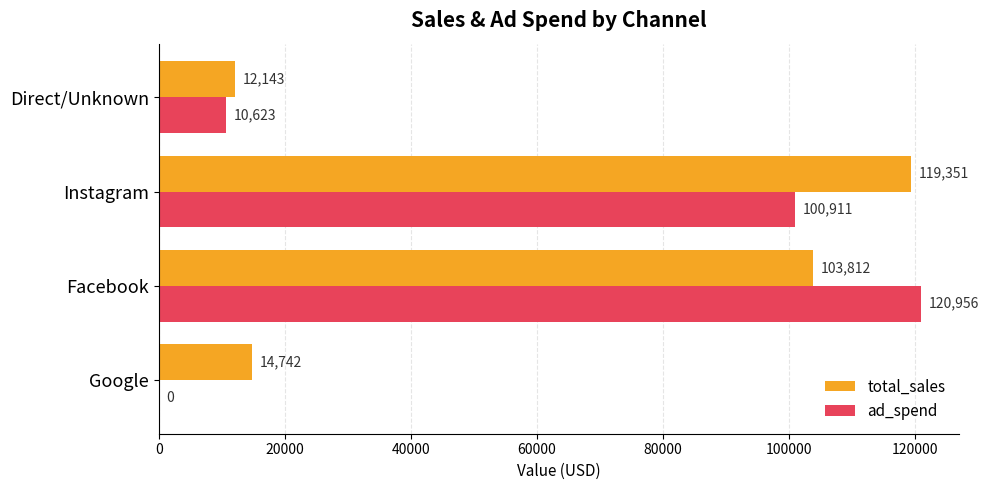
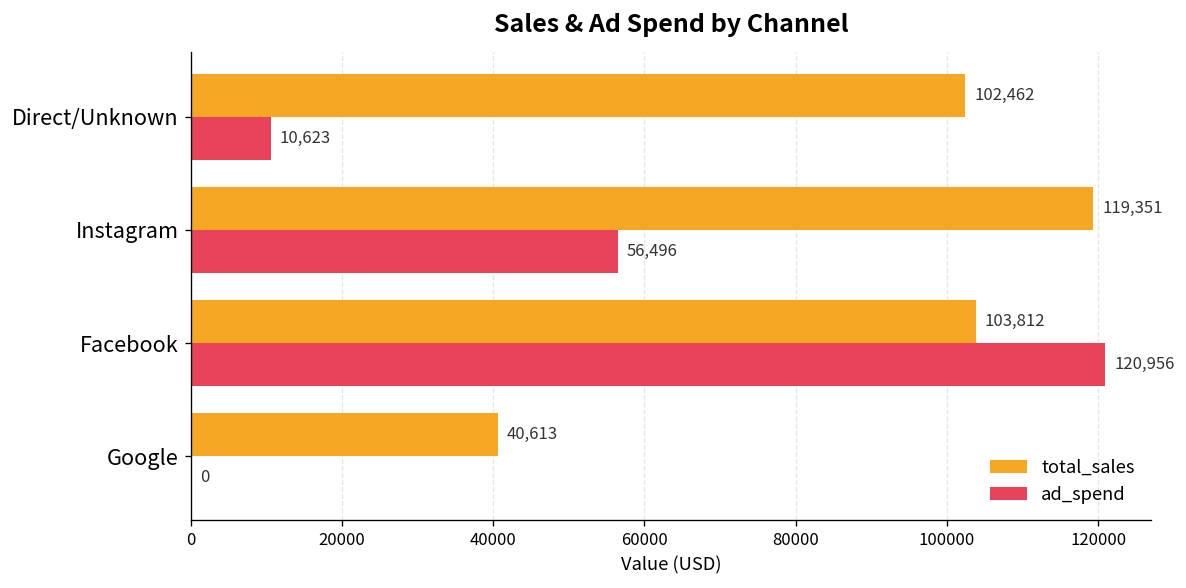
  {
    "total_sales": {
-     "Direct/Unknown": "12,143",
+     "Direct/Unknown": "102,462",
      "Instagram": "119,351",
      "Facebook": "103,812",
-     "Google": "14,742"
+     "Google": "40,613"
    },
    "ad_spend": {
      "Direct/Unknown": "10,623",
-     "Instagram": "100,911",
+     "Instagram": "56,496",
      "Facebook": "120,956",
      "Google": "0"
    }
  }
